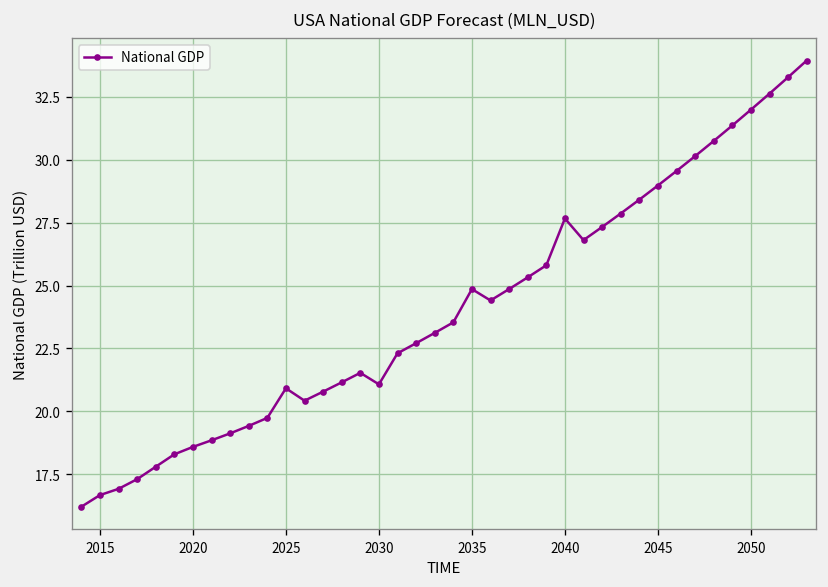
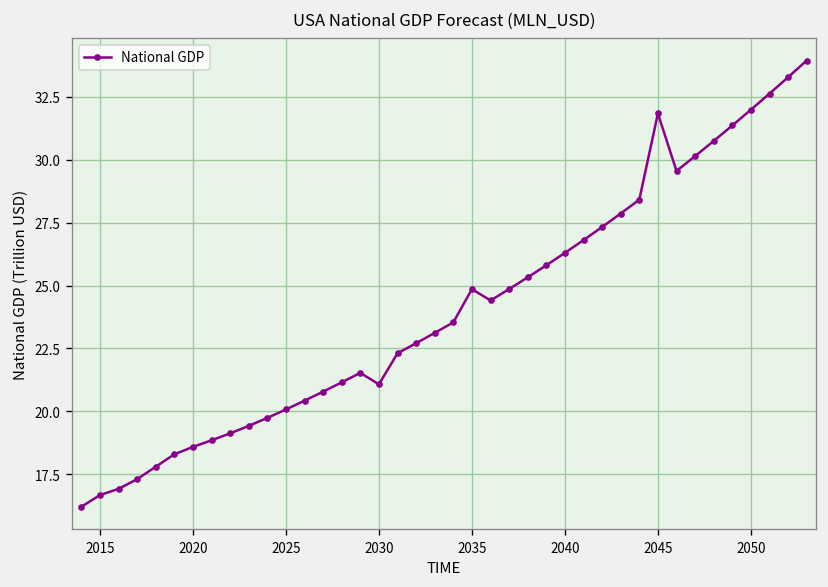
  {
    "2015": 16.7,
    "2020": 18.6,
-   "2025": 20.9,
+   "2025": 20.1,
    "2030": 21.1,
    "2035": 24.9,
-   "2040": 27.7,
-   "2045": 29.0,
+   "2040": 26.3,
+   "2045": 31.8,
    "2050": 32.0
  }
